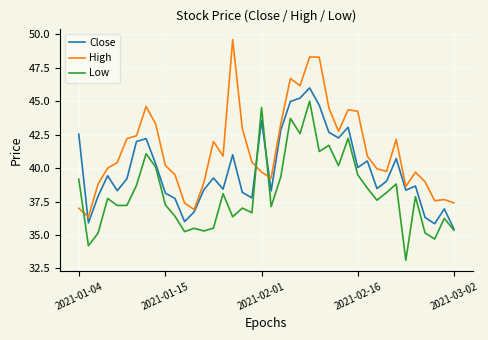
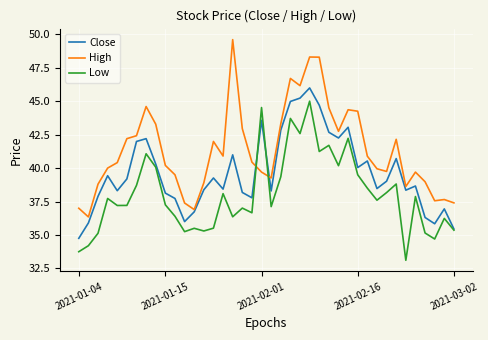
  {
    "Close": {
-     "2021-01-04": 42.5,
+     "2021-01-04": 34.8,
      "2021-01-15": 38.1,
      "2021-02-01": 43.6,
      "2021-02-16": 40.0
    },
    "High": {
      "2021-01-04": 37.0,
      "2021-01-15": 40.2,
      "2021-02-01": 39.7,
      "2021-02-16": 44.3,
      "2021-03-02": 37.4
    },
    "Low": {
-     "2021-01-04": 39.2,
+     "2021-01-04": 33.8,
      "2021-01-15": 37.3,
      "2021-02-01": 44.5,
      "2021-02-16": 39.5
    }
  }
